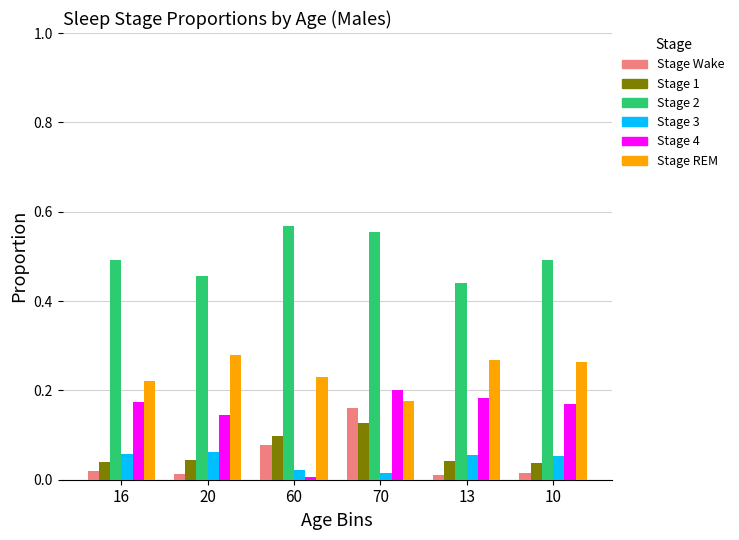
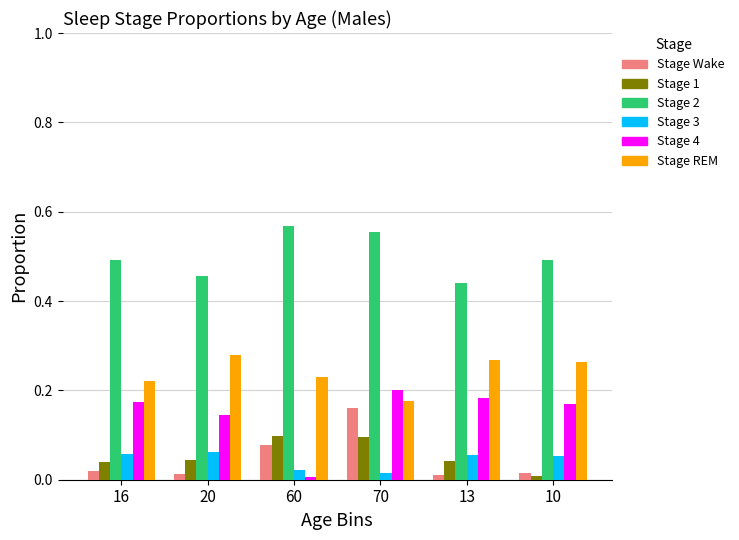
  {
    "Stage Wake": {
      "16": 0.02,
      "20": 0.01,
      "60": 0.08,
      "70": 0.16,
      "13": 0.01,
      "10": 0.02
    },
    "Stage 1": {
      "16": 0.04,
      "20": 0.04,
      "60": 0.10,
-     "70": 0.13,
+     "70": 0.10,
      "13": 0.04,
-     "10": 0.04
+     "10": 0.01
    },
    "Stage 2": {
      "16": 0.49,
      "20": 0.46,
      "60": 0.57,
      "70": 0.56,
      "13": 0.44,
      "10": 0.49
    },
    "Stage 3": {
      "16": 0.06,
      "20": 0.06,
      "60": 0.02,
      "70": 0.01,
      "13": 0.06,
      "10": 0.05
    },
    "Stage 4": {
      "16": 0.17,
      "20": 0.15,
      "60": 0.01,
      "70": 0.20,
      "13": 0.18,
      "10": 0.17
    },
    "Stage REM": {
      "16": 0.22,
      "20": 0.28,
      "60": 0.23,
      "70": 0.18,
      "13": 0.27,
      "10": 0.26
    }
  }
